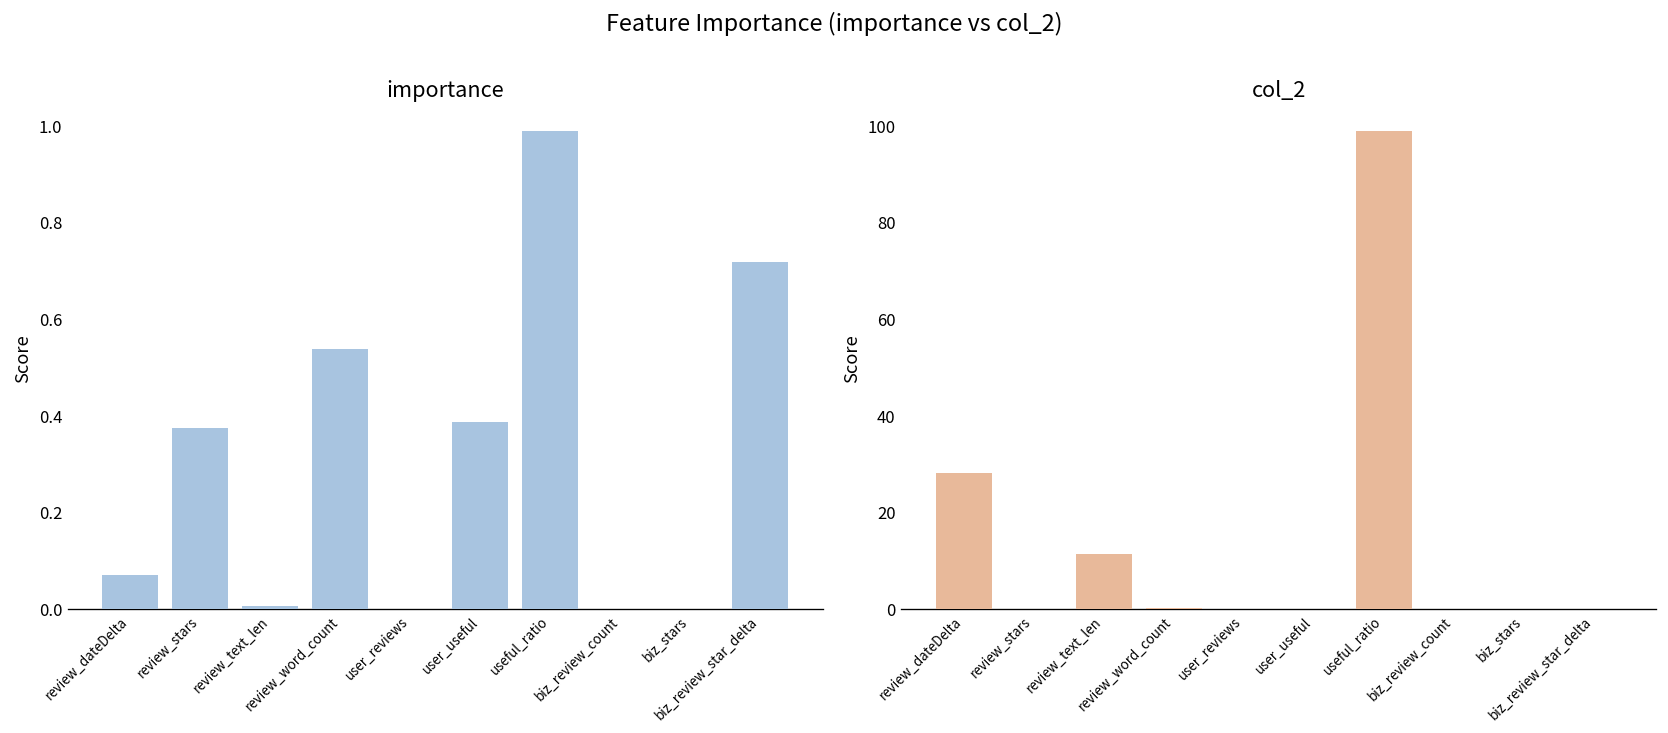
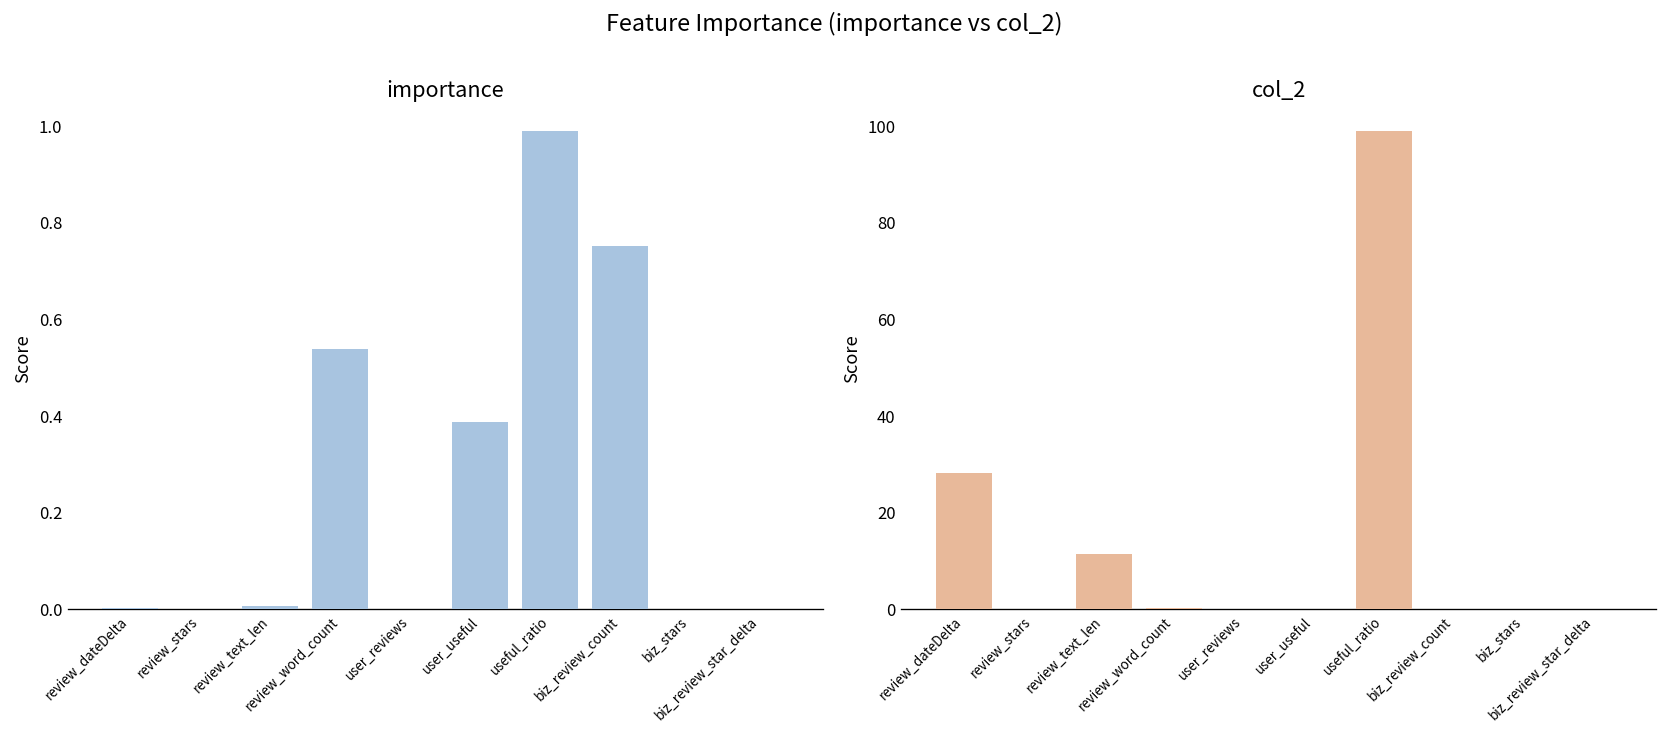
  {
    "importance": {
-     "review_dateDelta": 0.07,
-     "review_stars": 0.37,
+     "review_dateDelta": 0.00,
+     "review_stars": 0.00,
      "review_word_count": 0.54,
      "user_useful": 0.39,
      "useful_ratio": 0.99,
-     "biz_review_count": 0.00,
-     "biz_review_star_delta": 0.72
+     "biz_review_count": 0.75,
+     "biz_review_star_delta": 0.00
    },
    "col_2": {
      "review_dateDelta": 28,
      "review_text_len": 11,
      "useful_ratio": 99
    }
  }
